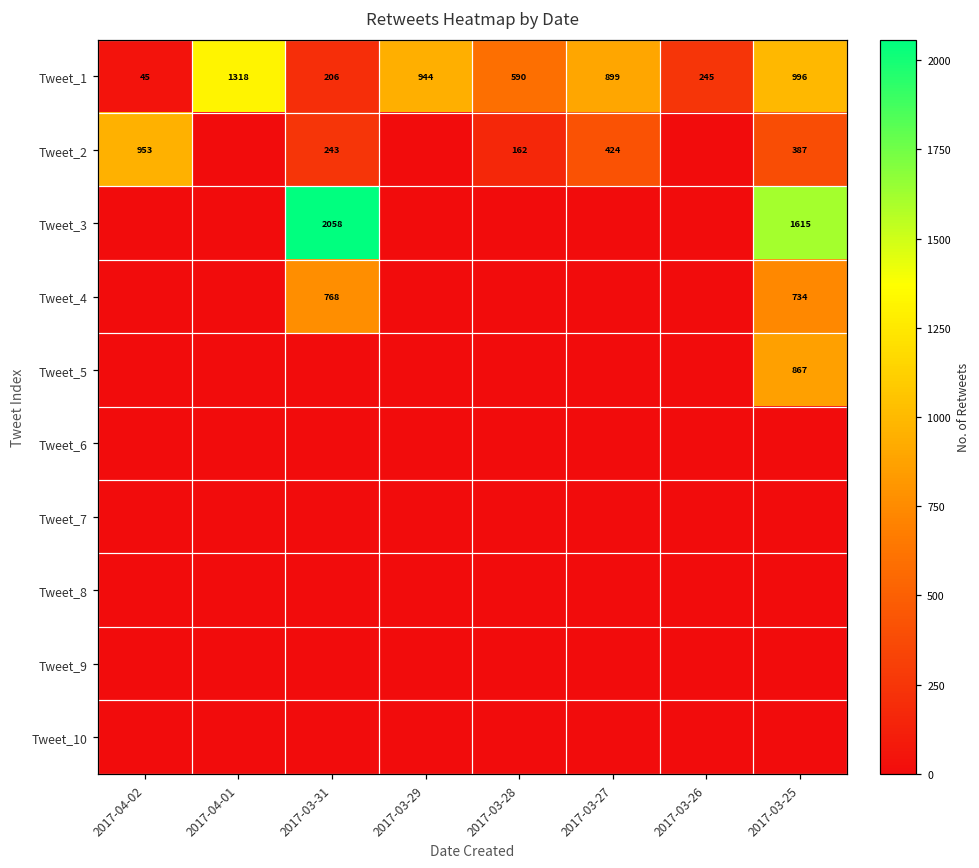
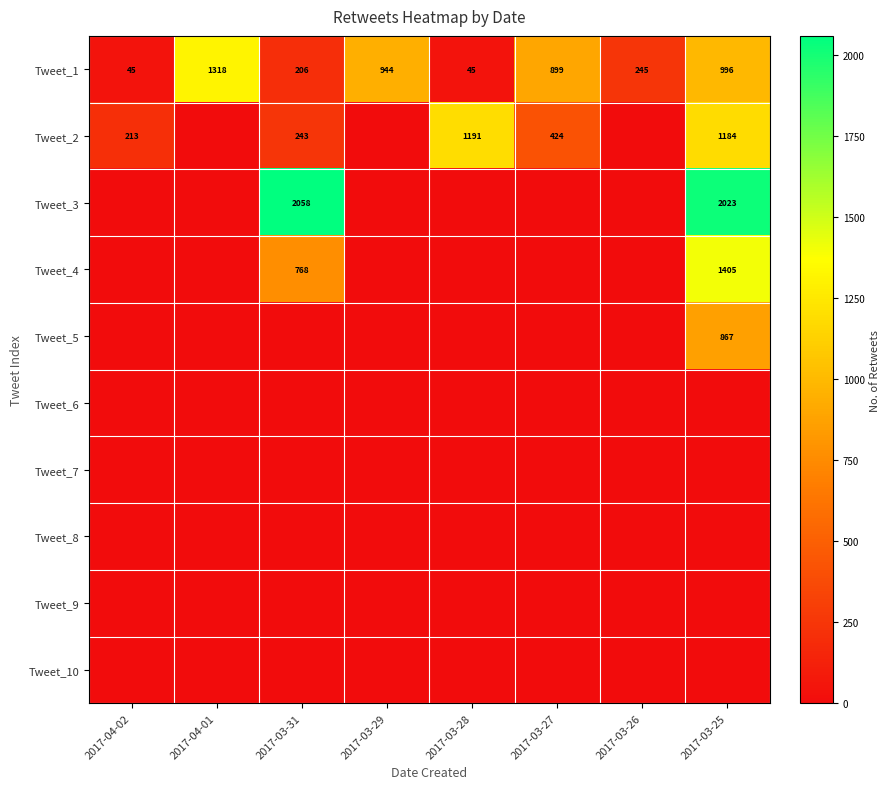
  {
    "Tweet_1": {
      "2017-04-02": 45,
      "2017-04-01": 1318,
      "2017-03-31": 206,
      "2017-03-29": 944,
-     "2017-03-28": 590,
+     "2017-03-28": 45,
      "2017-03-27": 899,
      "2017-03-26": 245,
      "2017-03-25": 996
    },
    "Tweet_2": {
-     "2017-04-02": 953,
+     "2017-04-02": 213,
      "2017-03-31": 243,
-     "2017-03-28": 162,
+     "2017-03-28": 1191,
      "2017-03-27": 424,
-     "2017-03-25": 387
+     "2017-03-25": 1184
    },
    "Tweet_3": {
      "2017-03-31": 2058,
-     "2017-03-25": 1615
+     "2017-03-25": 2023
    },
    "Tweet_4": {
      "2017-03-31": 768,
-     "2017-03-25": 734
+     "2017-03-25": 1405
    },
    "Tweet_5": {
      "2017-03-25": 867
    }
  }
